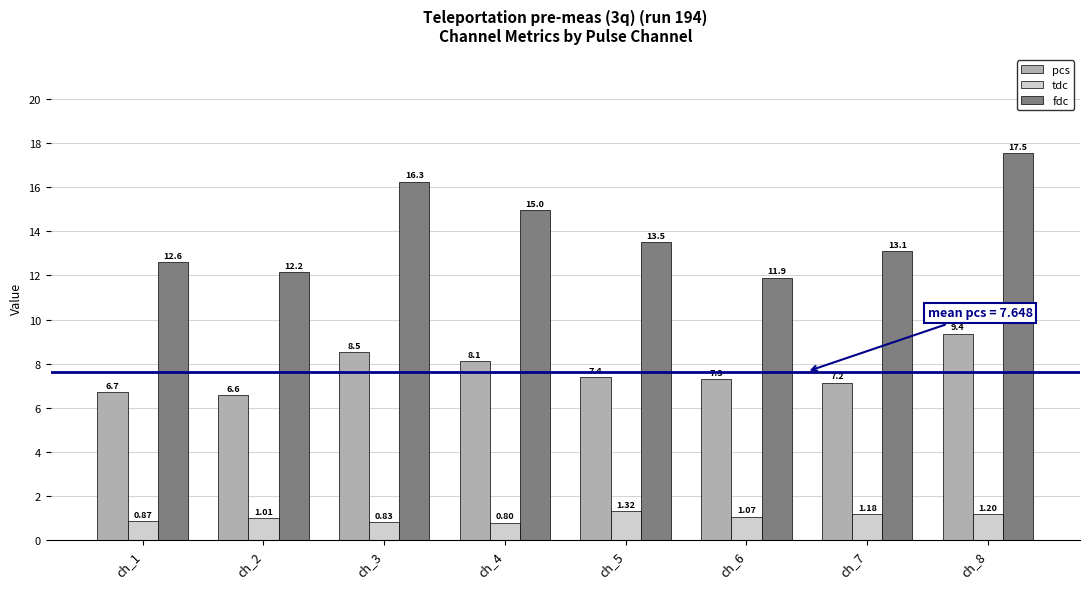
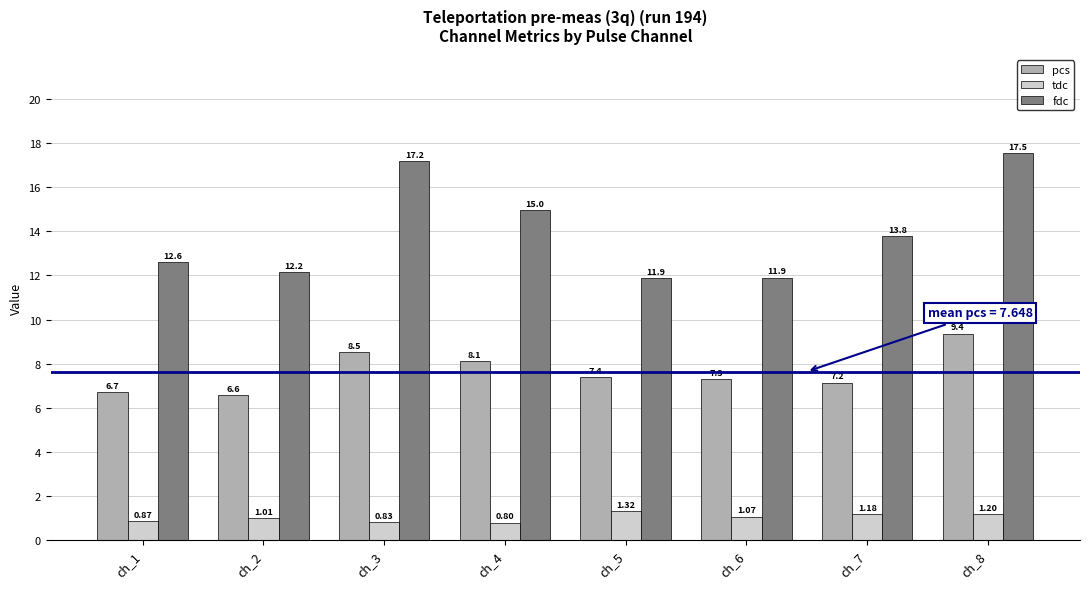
  {
    "fdc": {
      "ch_1": 12.6,
      "ch_2": 12.2,
-     "ch_3": 16.3,
+     "ch_3": 17.2,
      "ch_4": 15.0,
-     "ch_5": 13.5,
+     "ch_5": 11.9,
      "ch_6": 11.9,
-     "ch_7": 13.1,
+     "ch_7": 13.8,
      "ch_8": 17.5
    }
  }
